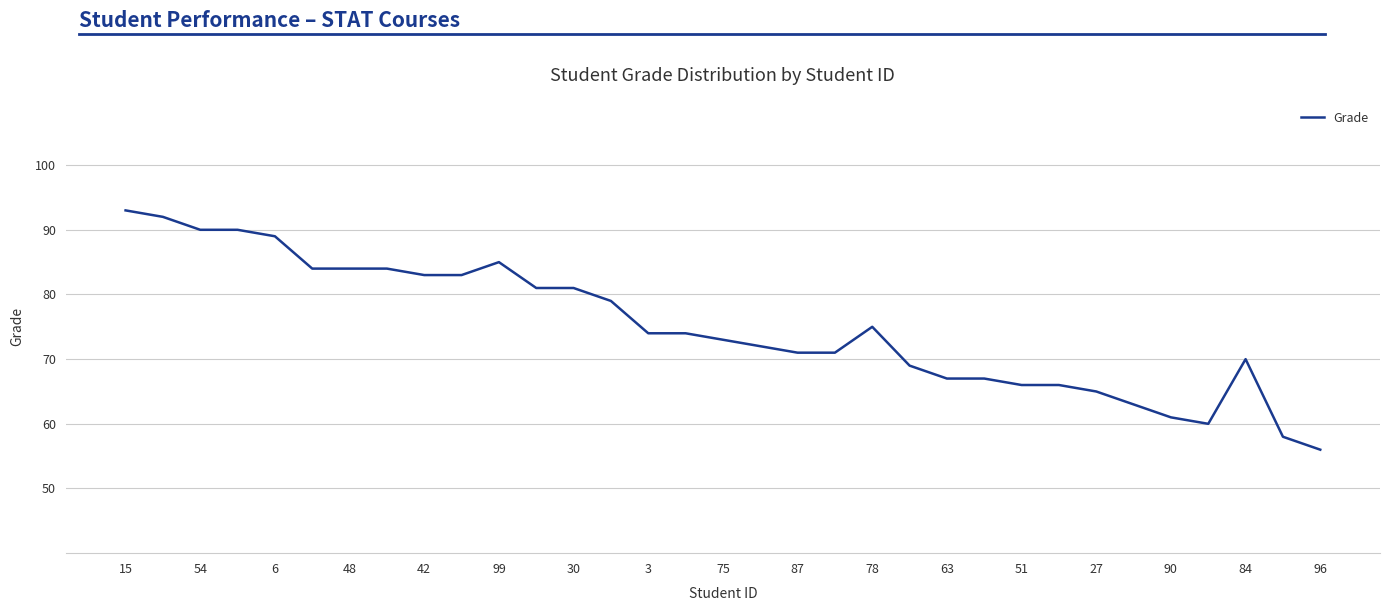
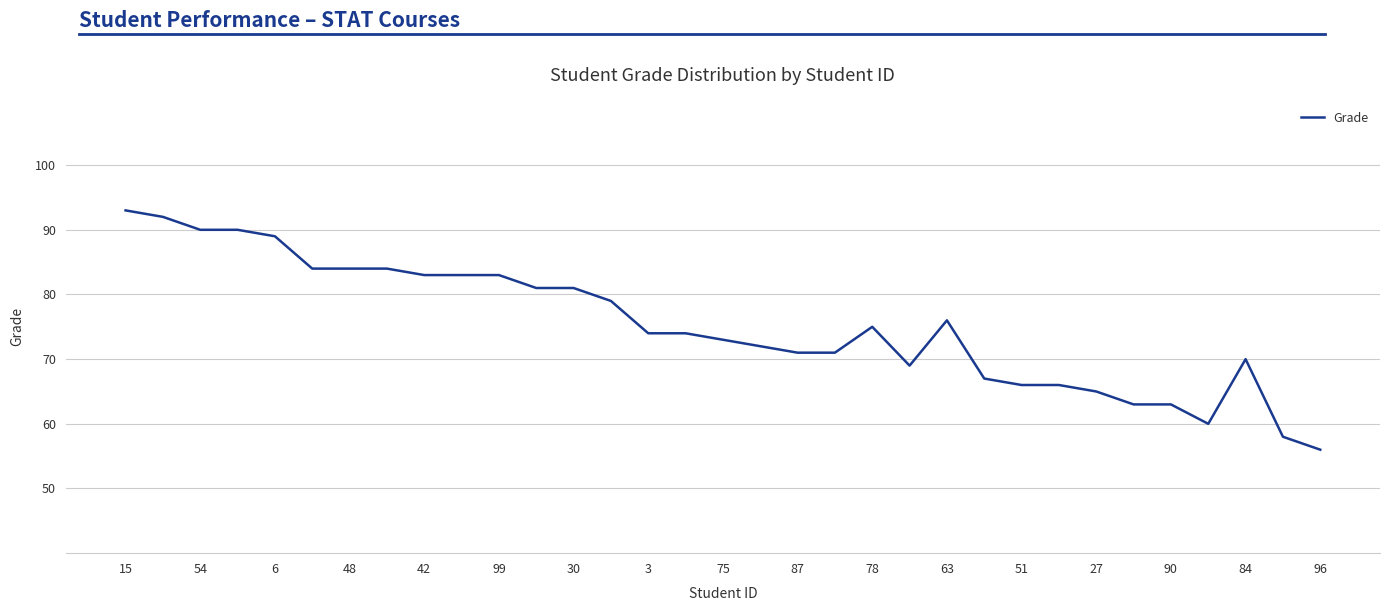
  {
    "15": 93,
    "54": 90,
    "6": 89,
    "48": 84,
    "42": 83,
-   "99": 85,
+   "99": 83,
    "30": 81,
    "3": 74,
    "75": 73,
    "87": 71,
    "78": 75,
-   "63": 67,
+   "63": 76,
    "51": 66,
    "27": 65,
-   "90": 61,
+   "90": 63,
    "84": 70,
    "96": 56
  }
